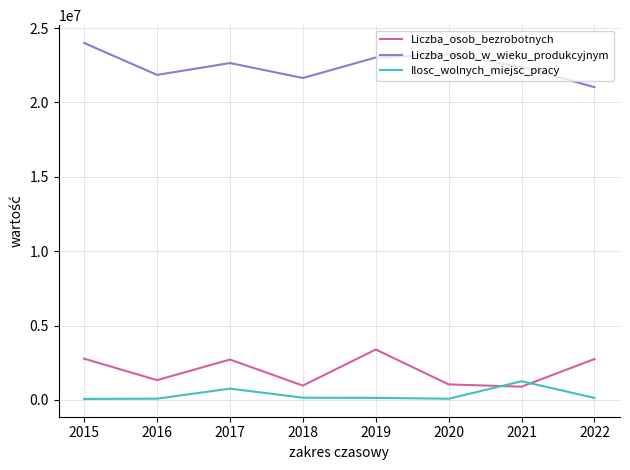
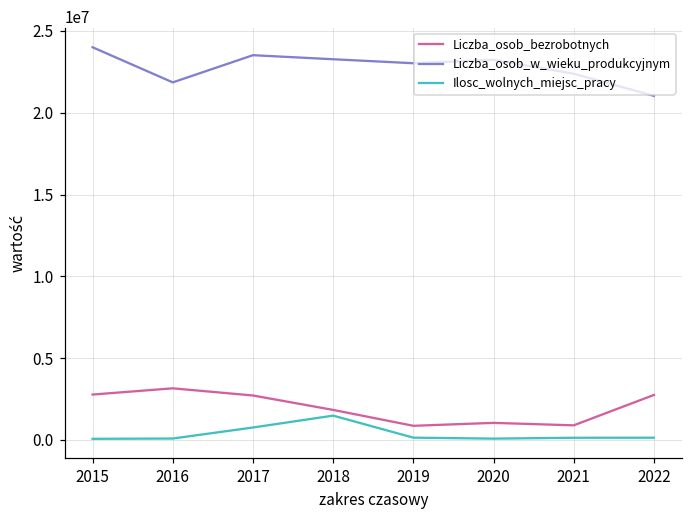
  {
    "Liczba_osob_bezrobotnych": {
      "2015": 2800000,
-     "2016": 1300000,
+     "2016": 3200000,
      "2017": 2700000,
-     "2018": 1000000,
-     "2019": 3400000,
+     "2018": 1800000,
+     "2019": 900000,
      "2020": 1000000,
      "2021": 900000,
      "2022": 2800000
    },
    "Liczba_osob_w_wieku_produkcyjnym": {
      "2015": 24000000,
      "2016": 21900000,
-     "2017": 22700000,
-     "2018": 21600000,
+     "2017": 23500000,
+     "2018": 23300000,
      "2022": 21000000
    },
    "Ilosc_wolnych_miejsc_pracy": {
      "2015": 100000,
      "2016": 100000,
      "2017": 800000,
-     "2018": 200000,
+     "2018": 1500000,
      "2019": 100000,
      "2020": 100000,
-     "2021": 1300000,
+     "2021": 100000,
      "2022": 100000
    }
  }
